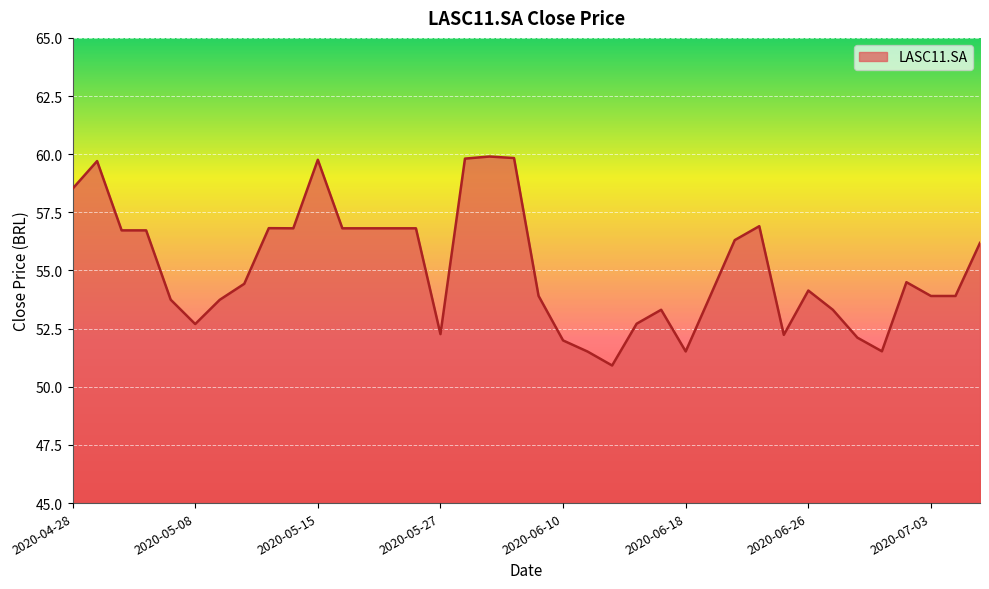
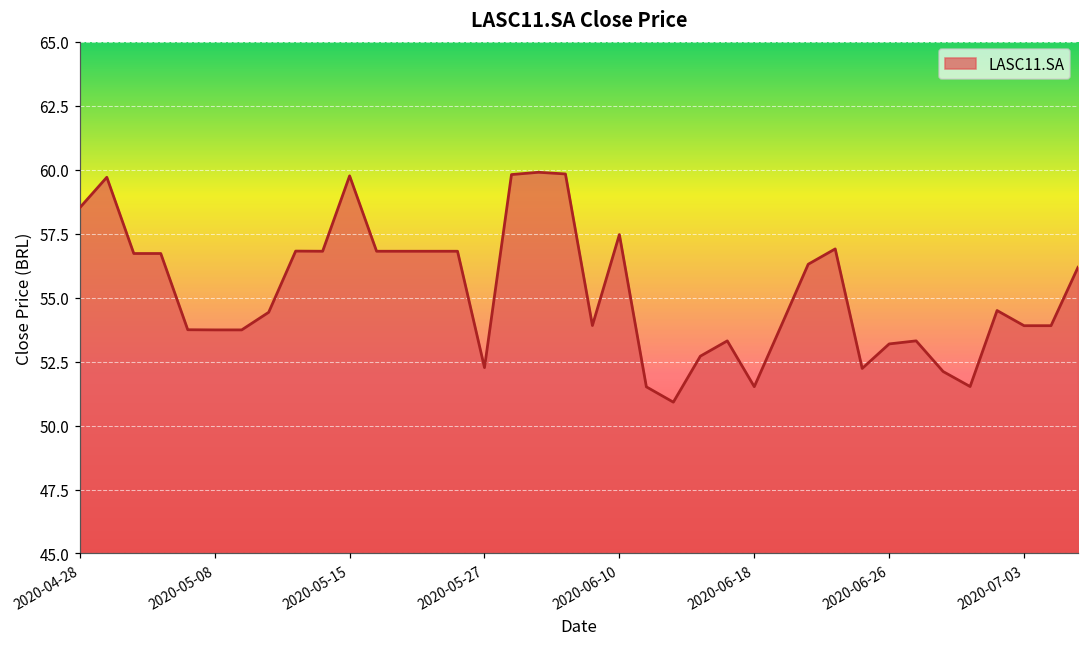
  {
    "2020-04-28": 58.5,
-   "2020-05-08": 52.7,
+   "2020-05-08": 53.7,
    "2020-05-15": 59.8,
    "2020-05-27": 52.3,
-   "2020-06-10": 52.0,
+   "2020-06-10": 57.5,
    "2020-06-18": 51.5,
-   "2020-06-26": 54.1,
+   "2020-06-26": 53.2,
    "2020-07-03": 53.9
  }
